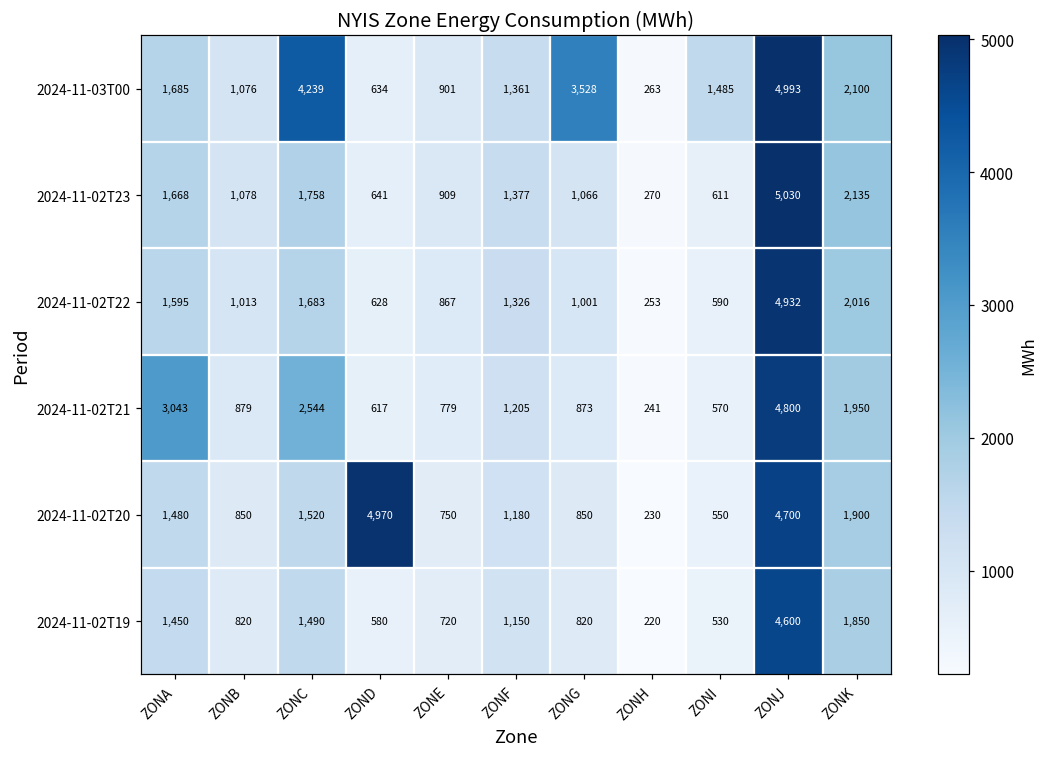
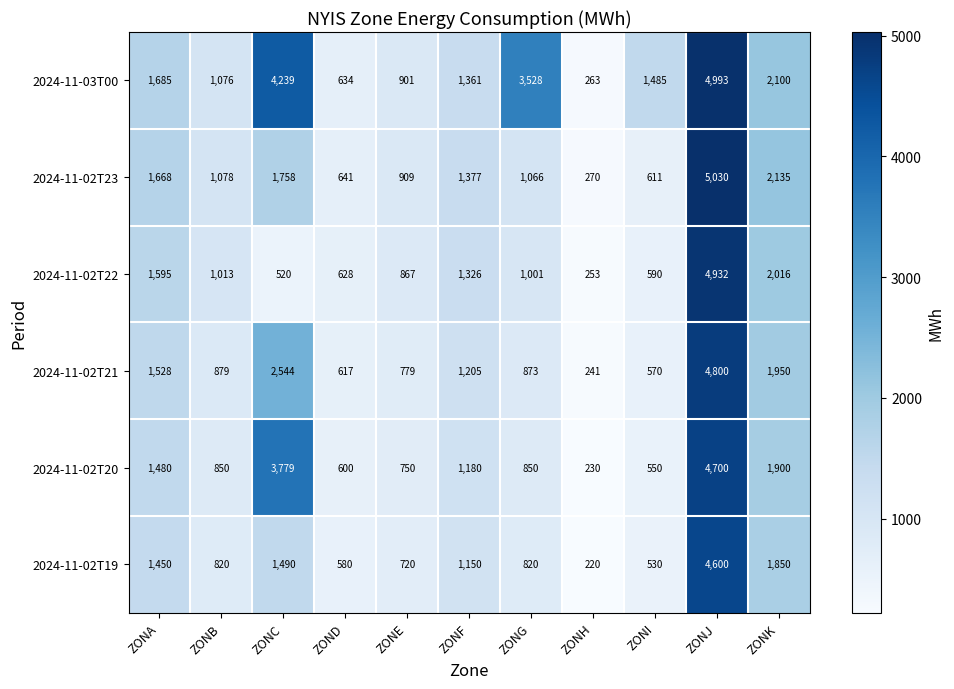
  {
    "2024-11-03T00": {
      "ZONA": "1,685",
      "ZONB": "1,076",
      "ZONC": "4,239",
      "ZOND": "634",
      "ZONE": "901",
      "ZONF": "1,361",
      "ZONG": "3,528",
      "ZONH": "263",
      "ZONI": "1,485",
      "ZONJ": "4,993",
      "ZONK": "2,100"
    },
    "2024-11-02T23": {
      "ZONA": "1,668",
      "ZONB": "1,078",
      "ZONC": "1,758",
      "ZOND": "641",
      "ZONE": "909",
      "ZONF": "1,377",
      "ZONG": "1,066",
      "ZONH": "270",
      "ZONI": "611",
      "ZONJ": "5,030",
      "ZONK": "2,135"
    },
    "2024-11-02T22": {
      "ZONA": "1,595",
      "ZONB": "1,013",
-     "ZONC": "1,683",
+     "ZONC": "520",
      "ZOND": "628",
      "ZONE": "867",
      "ZONF": "1,326",
      "ZONG": "1,001",
      "ZONH": "253",
      "ZONI": "590",
      "ZONJ": "4,932",
      "ZONK": "2,016"
    },
    "2024-11-02T21": {
-     "ZONA": "3,043",
+     "ZONA": "1,528",
      "ZONB": "879",
      "ZONC": "2,544",
      "ZOND": "617",
      "ZONE": "779",
      "ZONF": "1,205",
      "ZONG": "873",
      "ZONH": "241",
      "ZONI": "570",
      "ZONJ": "4,800",
      "ZONK": "1,950"
    },
    "2024-11-02T20": {
      "ZONA": "1,480",
      "ZONB": "850",
-     "ZONC": "1,520",
-     "ZOND": "4,970",
+     "ZONC": "3,779",
+     "ZOND": "600",
      "ZONE": "750",
      "ZONF": "1,180",
      "ZONG": "850",
      "ZONH": "230",
      "ZONI": "550",
      "ZONJ": "4,700",
      "ZONK": "1,900"
    },
    "2024-11-02T19": {
      "ZONA": "1,450",
      "ZONB": "820",
      "ZONC": "1,490",
      "ZOND": "580",
      "ZONE": "720",
      "ZONF": "1,150",
      "ZONG": "820",
      "ZONH": "220",
      "ZONI": "530",
      "ZONJ": "4,600",
      "ZONK": "1,850"
    }
  }
